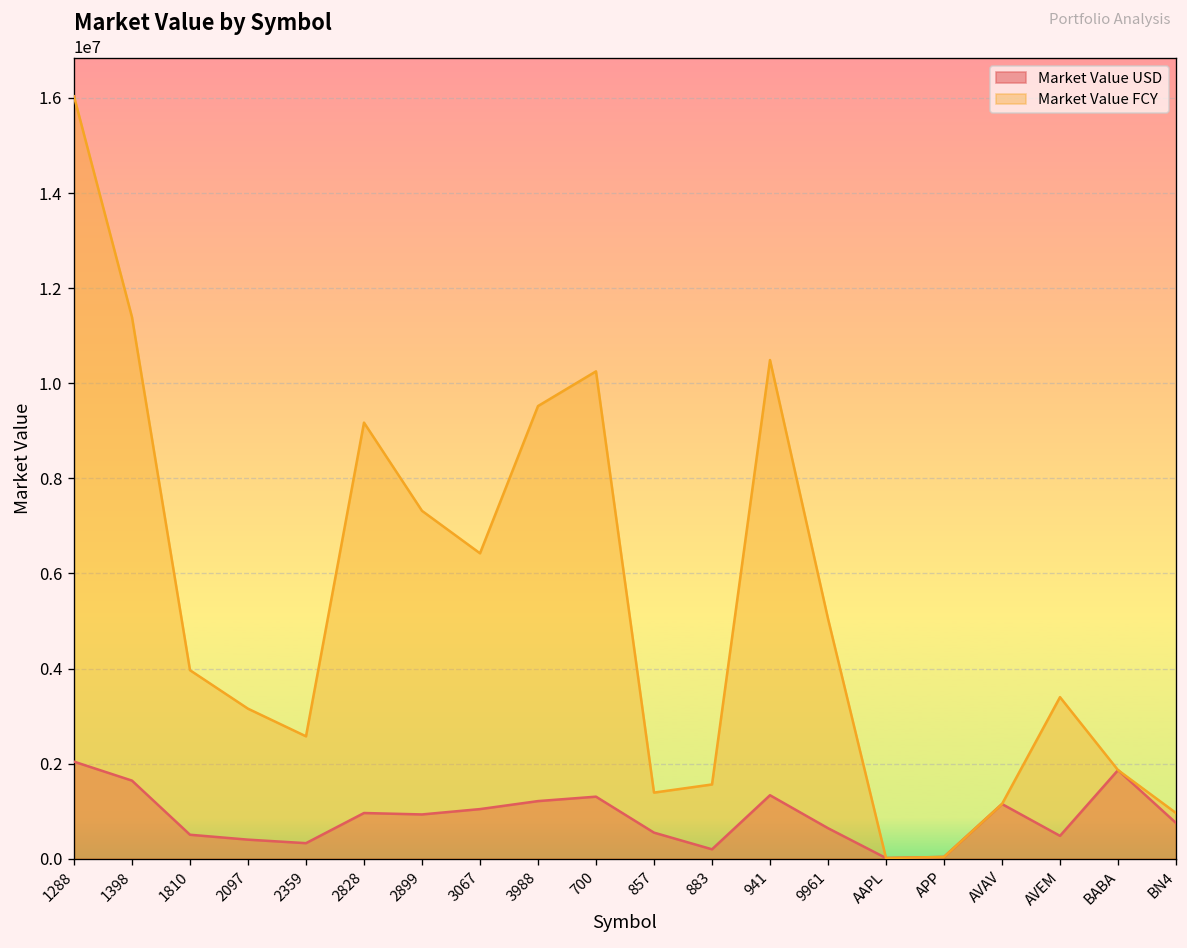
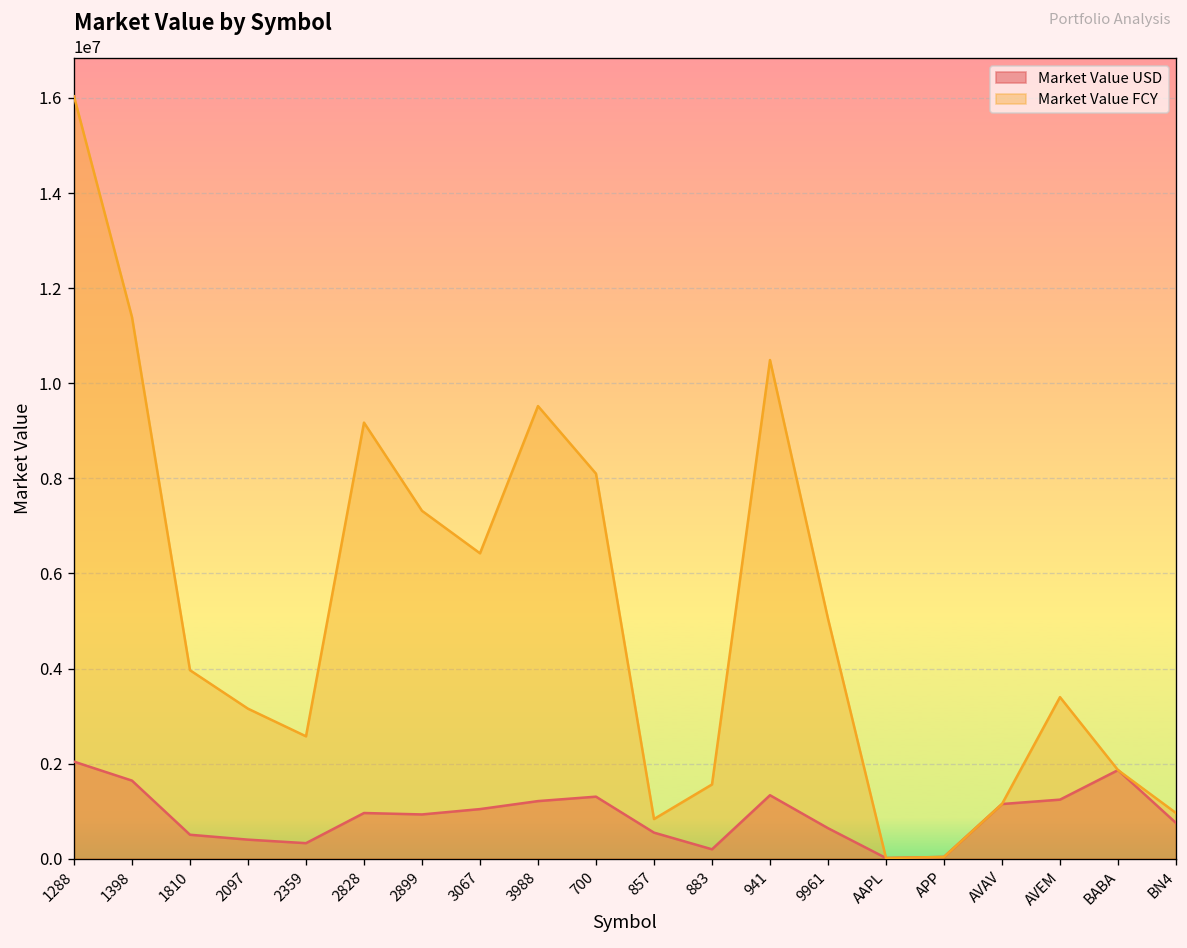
  {
    "Market Value USD": {
      "1288": 2000000,
      "1398": 1600000,
      "1810": 500000,
      "2097": 400000,
      "2359": 300000,
      "2828": 1000000,
      "2899": 900000,
      "3067": 1000000,
      "3988": 1200000,
      "700": 1300000,
      "857": 500000,
      "883": 200000,
      "941": 1300000,
      "9961": 600000,
-     "AVEM": 500000,
+     "AVEM": 1200000,
      "BN4": 800000
    },
    "Market Value FCY": {
      "1288": 16000000,
      "1398": 11400000,
      "1810": 4000000,
      "2097": 3200000,
      "2359": 2600000,
      "2828": 9200000,
      "2899": 7300000,
      "3067": 6400000,
      "3988": 9500000,
-     "700": 10300000,
-     "857": 1400000,
+     "700": 8100000,
+     "857": 800000,
      "883": 1600000,
      "941": 10500000,
      "9961": 5000000,
      "AVEM": 3400000,
      "BN4": 1000000
    }
  }
